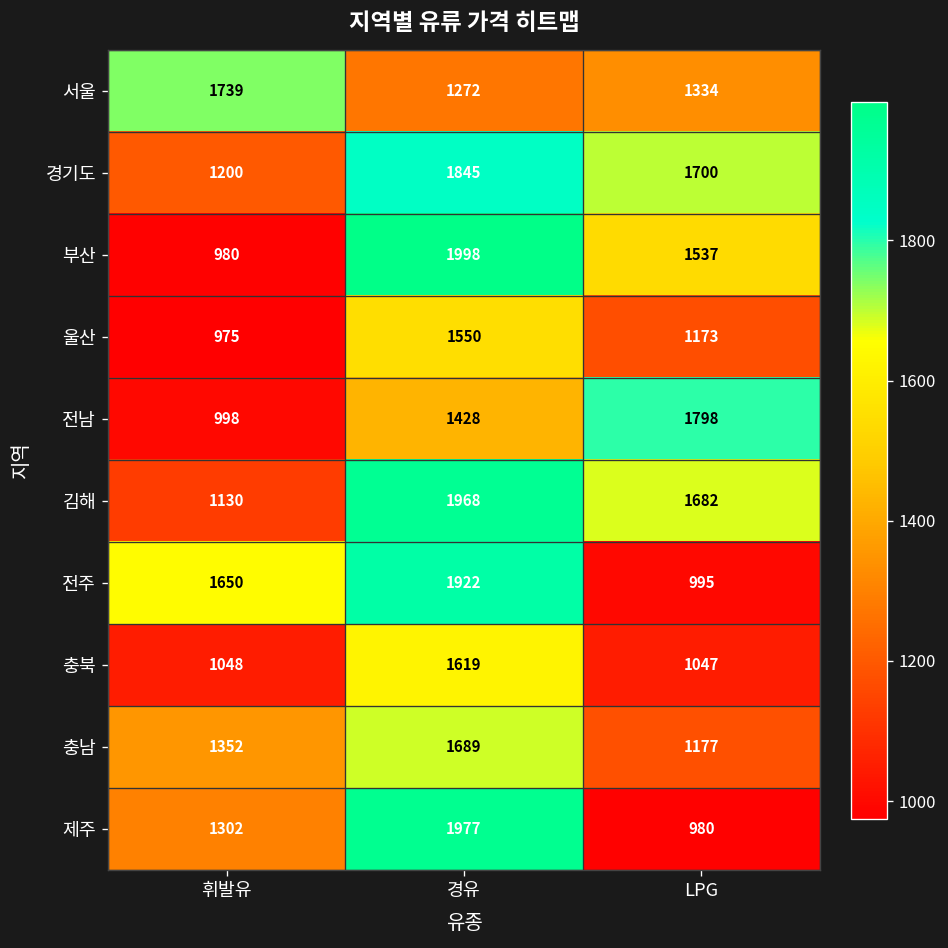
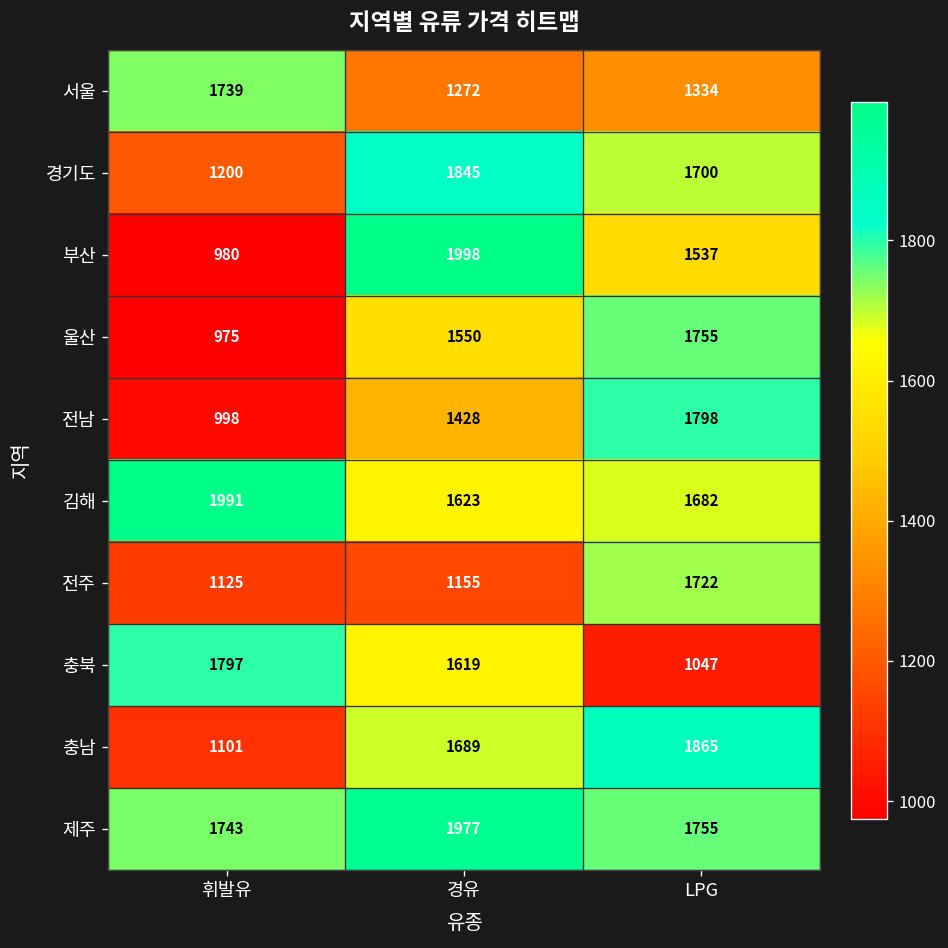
  {
    "서울": {
      "휘발유": 1739,
      "경유": 1272,
      "LPG": 1334
    },
    "경기도": {
      "휘발유": 1200,
      "경유": 1845,
      "LPG": 1700
    },
    "부산": {
      "휘발유": 980,
      "경유": 1998,
      "LPG": 1537
    },
    "울산": {
      "휘발유": 975,
      "경유": 1550,
-     "LPG": 1173
+     "LPG": 1755
    },
    "전남": {
      "휘발유": 998,
      "경유": 1428,
      "LPG": 1798
    },
    "김해": {
-     "휘발유": 1130,
-     "경유": 1968,
+     "휘발유": 1991,
+     "경유": 1623,
      "LPG": 1682
    },
    "전주": {
-     "휘발유": 1650,
-     "경유": 1922,
-     "LPG": 995
+     "휘발유": 1125,
+     "경유": 1155,
+     "LPG": 1722
    },
    "충북": {
-     "휘발유": 1048,
+     "휘발유": 1797,
      "경유": 1619,
      "LPG": 1047
    },
    "충남": {
-     "휘발유": 1352,
+     "휘발유": 1101,
      "경유": 1689,
-     "LPG": 1177
+     "LPG": 1865
    },
    "제주": {
-     "휘발유": 1302,
+     "휘발유": 1743,
      "경유": 1977,
-     "LPG": 980
+     "LPG": 1755
    }
  }
